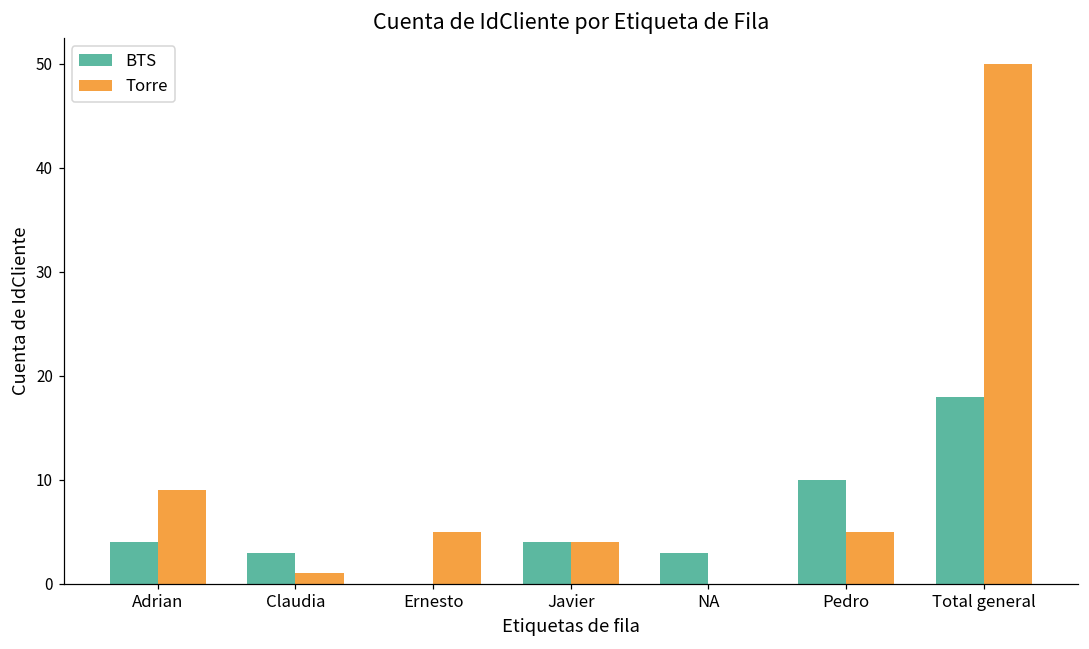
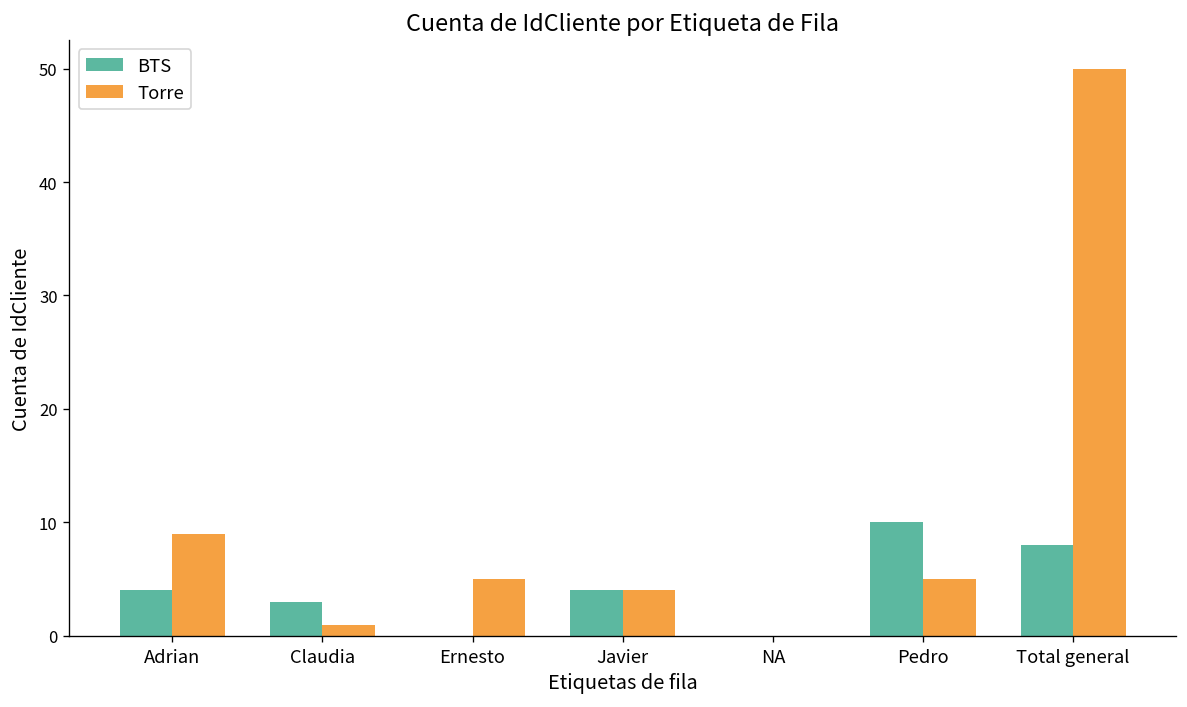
  {
    "BTS": {
      "Adrian": 4,
      "Claudia": 3,
      "Ernesto": 0,
      "Javier": 4,
-     "NA": 3,
+     "NA": 0,
      "Pedro": 10,
-     "Total general": 18
+     "Total general": 8
    },
    "Torre": {
      "Adrian": 9,
      "Claudia": 1,
      "Ernesto": 5,
      "Javier": 4,
      "NA": 0,
      "Pedro": 5,
      "Total general": 50
    }
  }
